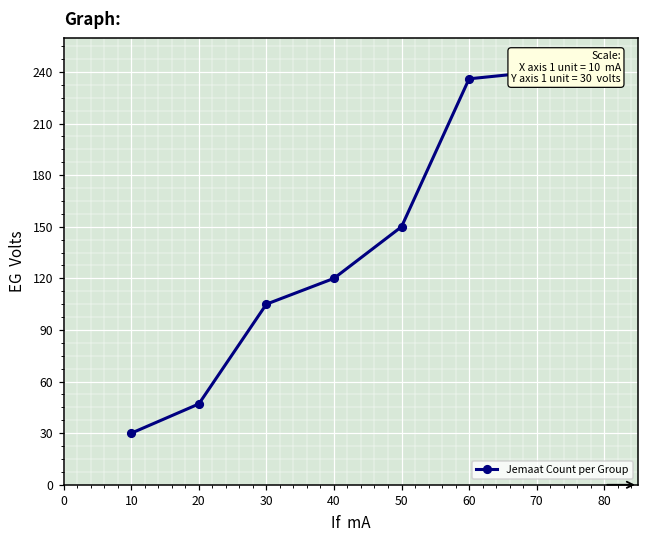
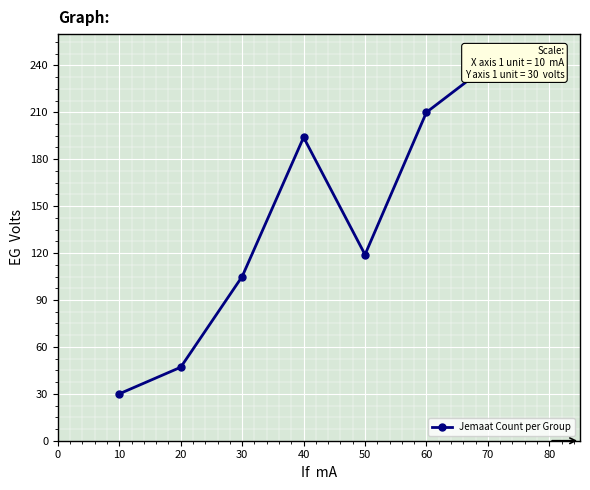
  {
    "10": 30,
    "20": 47,
    "30": 105,
-   "40": 120,
-   "50": 150,
-   "60": 236
+   "40": 194,
+   "50": 119,
+   "60": 210
  }
